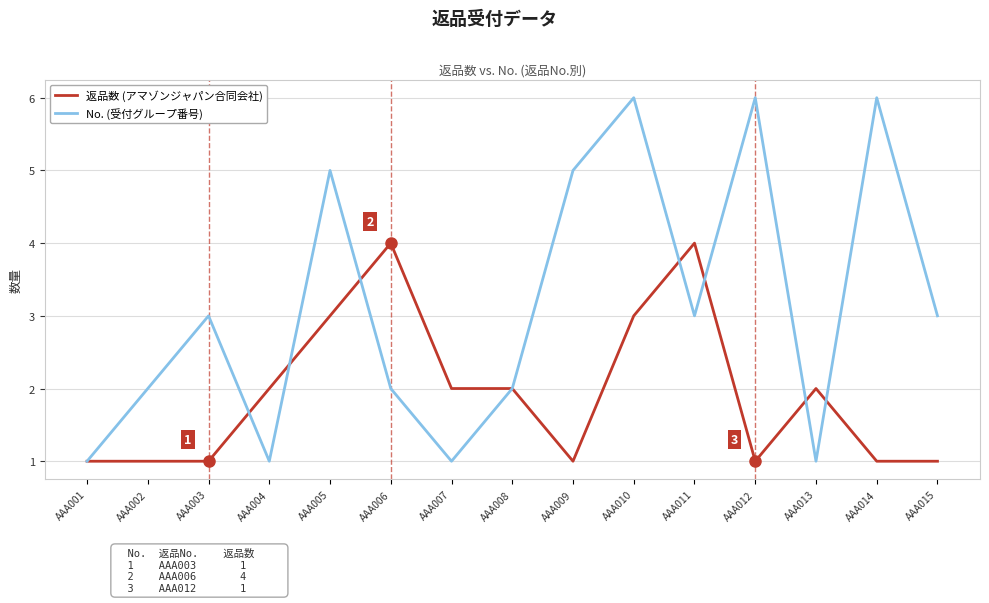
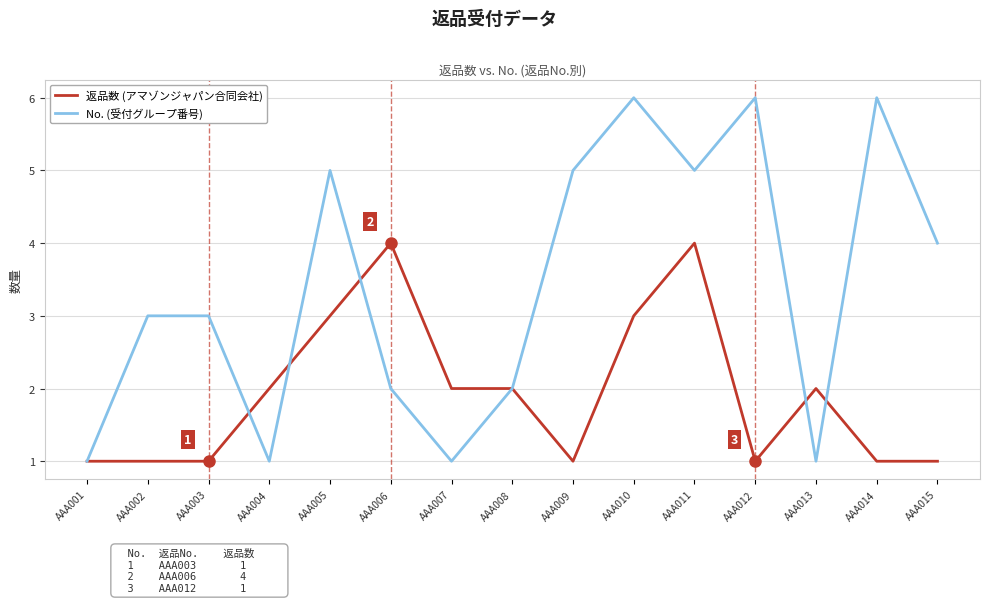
  {
    "No. (受付グループ番号)": {
-     "AAA002": 2,
+     "AAA002": 3,
      "AAA003": 3,
      "AAA004": 1,
      "AAA005": 5,
      "AAA006": 2,
      "AAA007": 1,
      "AAA009": 5,
      "AAA010": 6,
-     "AAA011": 3,
+     "AAA011": 5,
      "AAA012": 6,
      "AAA013": 1,
      "AAA014": 6,
-     "AAA015": 3
+     "AAA015": 4
    }
  }
